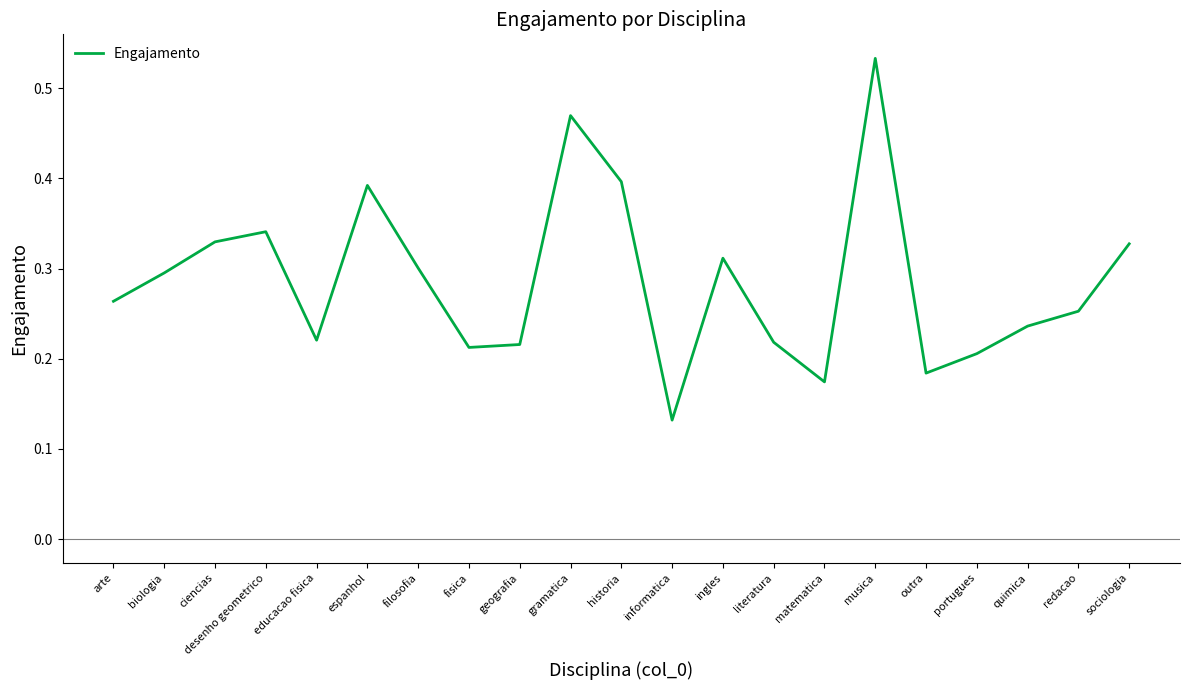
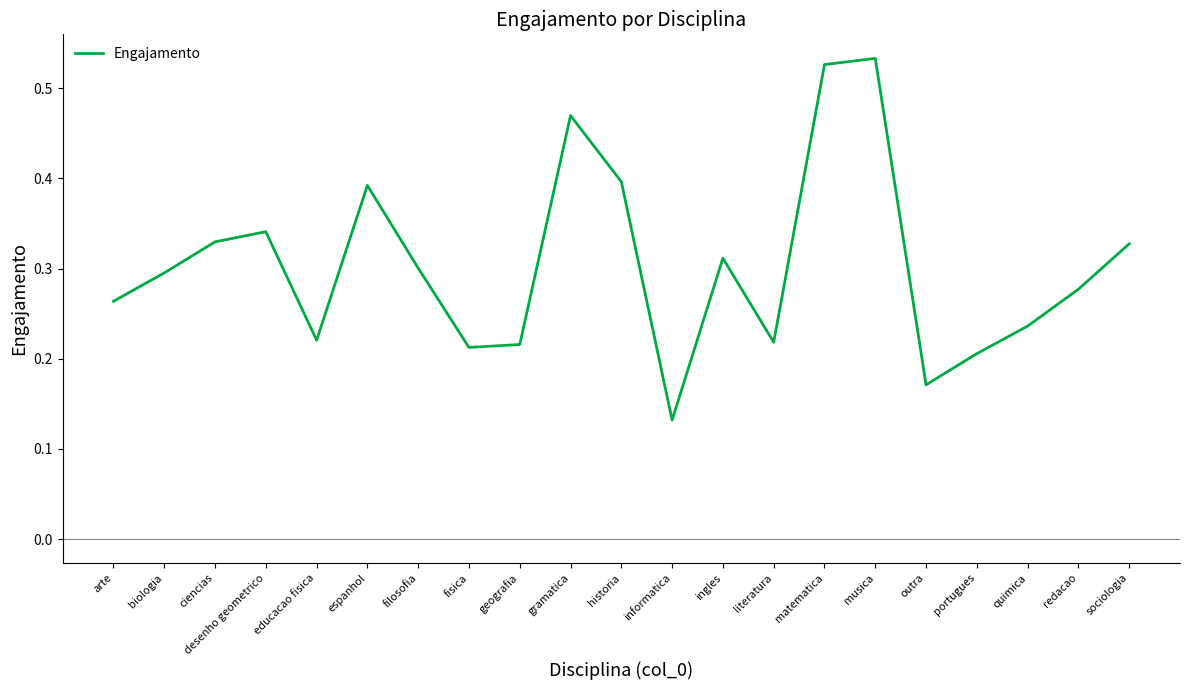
  {
    "arte": 0.26,
    "biologia": 0.30,
    "ciencias": 0.33,
    "desenho geometrico": 0.34,
    "educacao fisica": 0.22,
    "espanhol": 0.39,
    "filosofia": 0.30,
    "fisica": 0.21,
    "geografia": 0.22,
    "gramatica": 0.47,
    "historia": 0.40,
    "informatica": 0.13,
    "ingles": 0.31,
    "literatura": 0.22,
-   "matematica": 0.17,
+   "matematica": 0.53,
    "musica": 0.53,
-   "outra": 0.18,
+   "outra": 0.17,
    "portugues": 0.21,
    "quimica": 0.24,
-   "redacao": 0.25,
+   "redacao": 0.28,
    "sociologia": 0.33
  }
